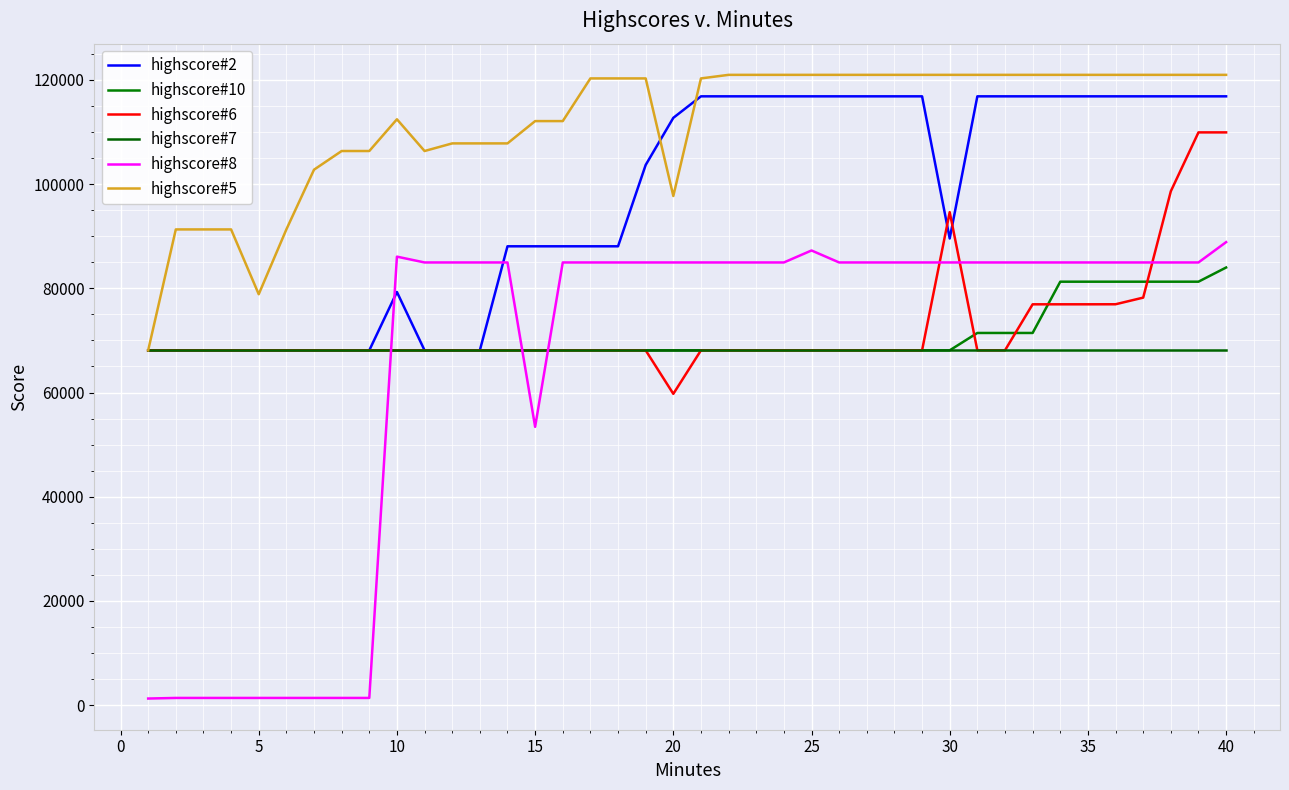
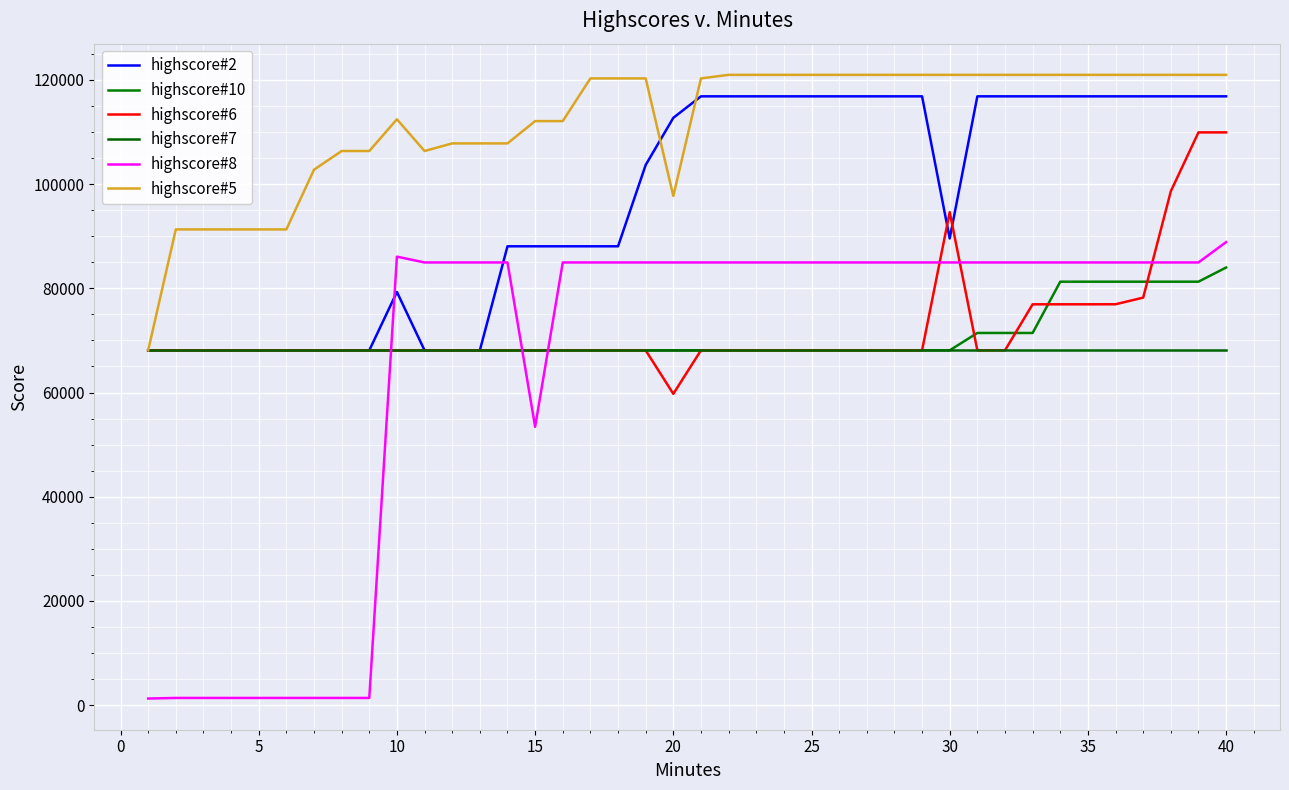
  {
    "highscore#2": {
      "10": 79000,
      "15": 88000,
      "20": 113000,
      "25": 117000,
      "30": 90000,
      "35": 117000,
      "40": 117000
    },
    "highscore#6": {
      "20": 60000,
      "30": 95000,
      "35": 77000,
      "40": 110000
    },
    "highscore#8": {
      "5": 1000,
      "10": 86000,
      "15": 53000,
      "20": 85000,
-     "25": 87000,
+     "25": 85000,
      "30": 85000,
      "35": 85000,
      "40": 89000
    },
    "highscore#5": {
-     "5": 79000,
+     "5": 91000,
      "10": 112000,
      "15": 112000,
      "20": 98000,
      "25": 121000,
      "30": 121000,
      "35": 121000,
      "40": 121000
    }
  }
